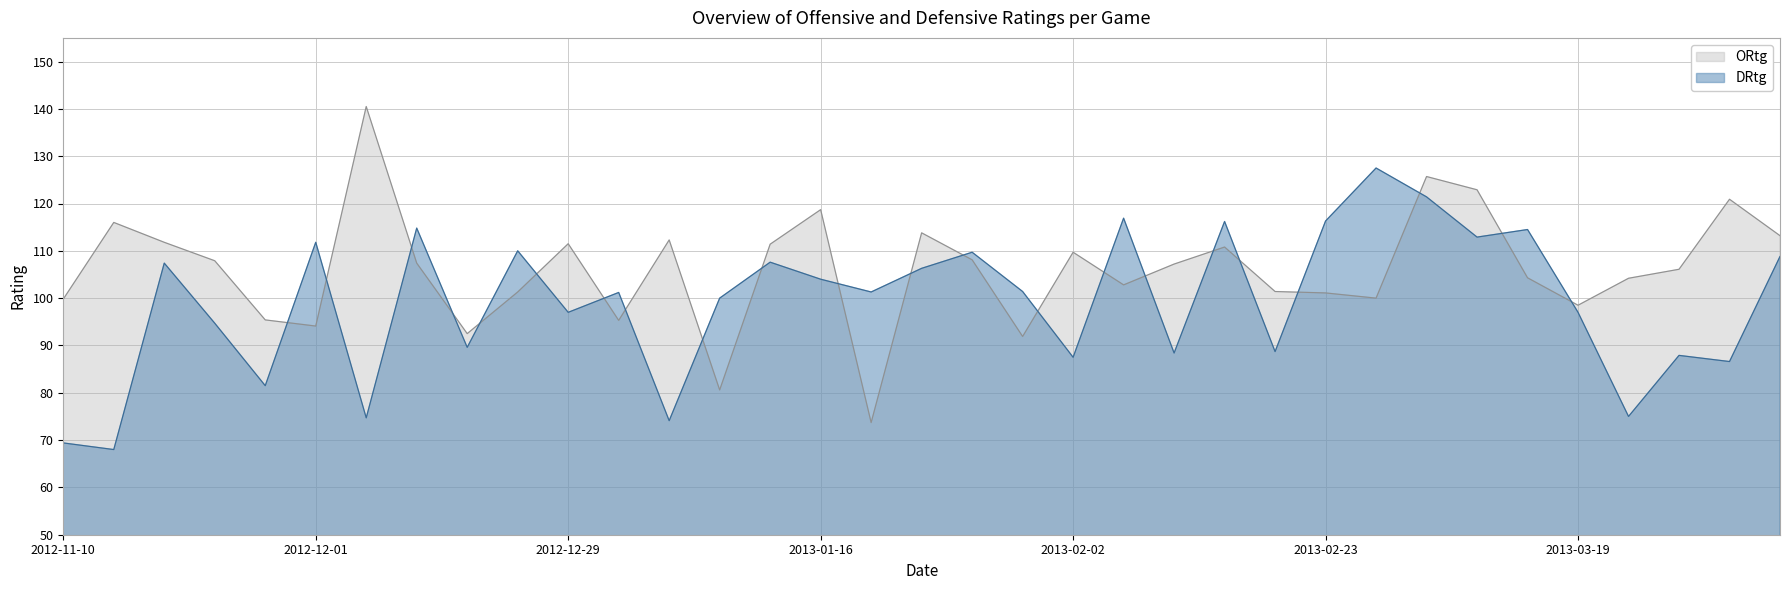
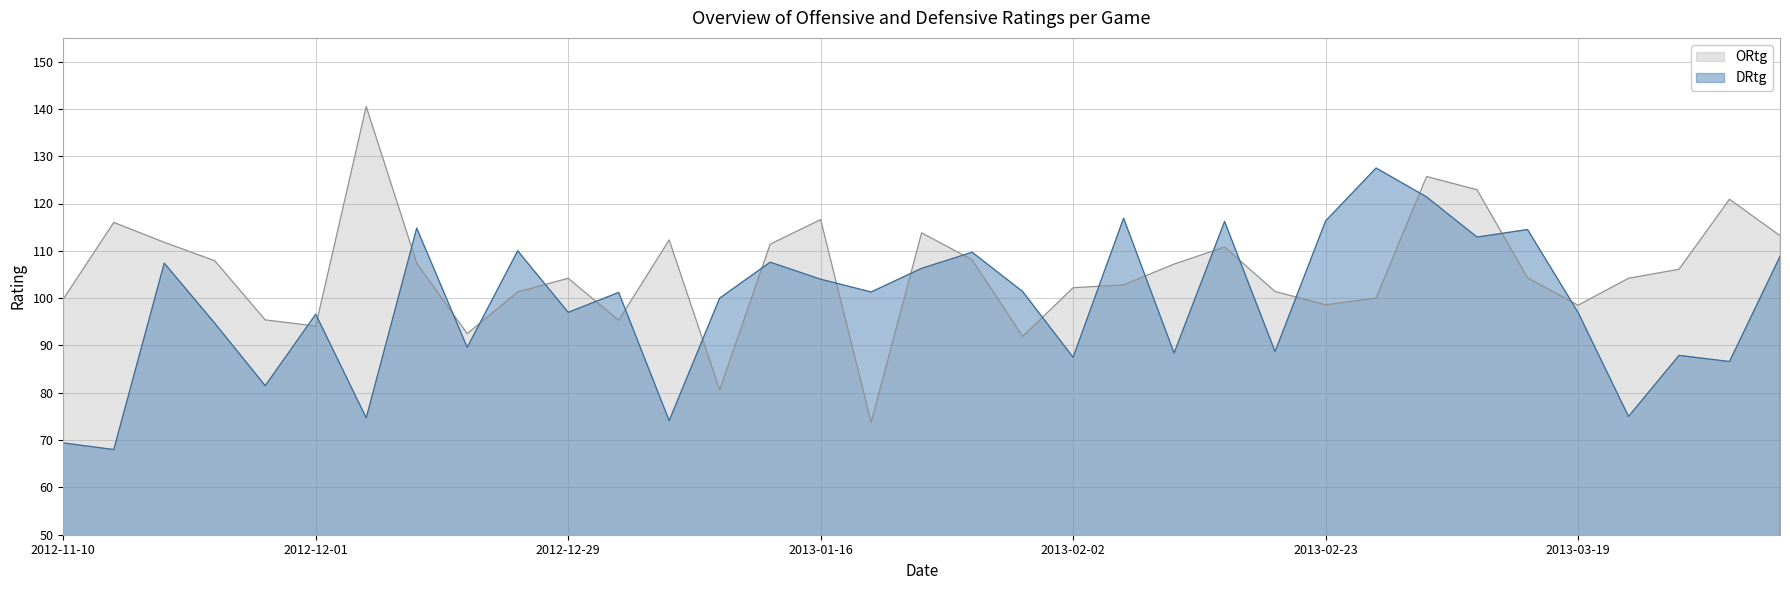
  {
    "ORtg": {
      "2012-11-10": 100,
      "2012-12-01": 94,
-     "2012-12-29": 112,
-     "2013-01-16": 119,
-     "2013-02-02": 110,
-     "2013-02-23": 101,
+     "2012-12-29": 104,
+     "2013-01-16": 117,
+     "2013-02-02": 102,
+     "2013-02-23": 99,
      "2013-03-19": 99
    },
    "DRtg": {
      "2012-11-10": 69,
-     "2012-12-01": 112,
+     "2012-12-01": 97,
      "2012-12-29": 97,
      "2013-01-16": 104,
      "2013-02-02": 88,
      "2013-02-23": 116,
      "2013-03-19": 97
    }
  }
